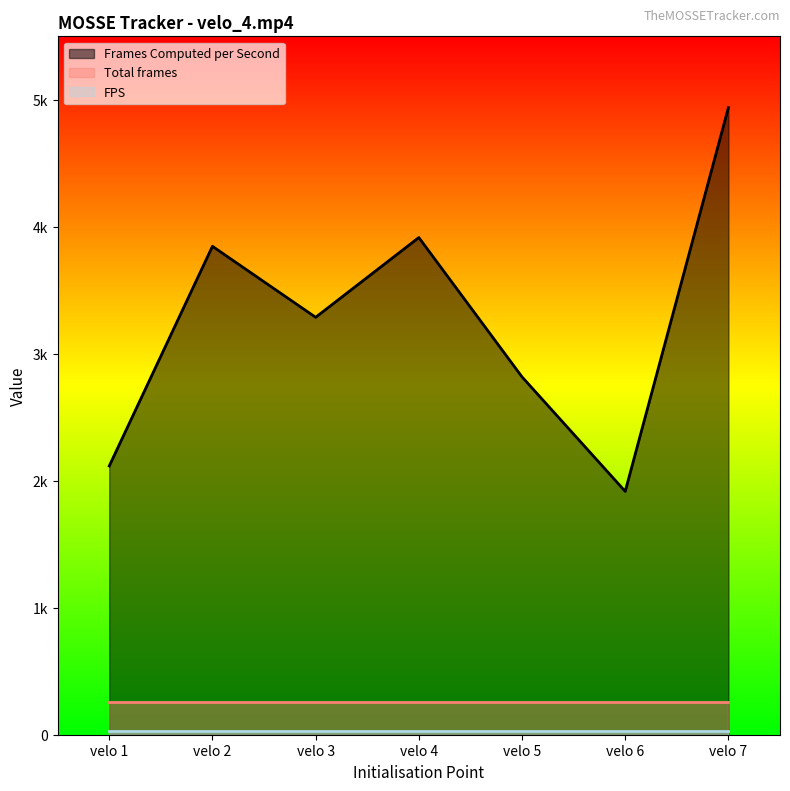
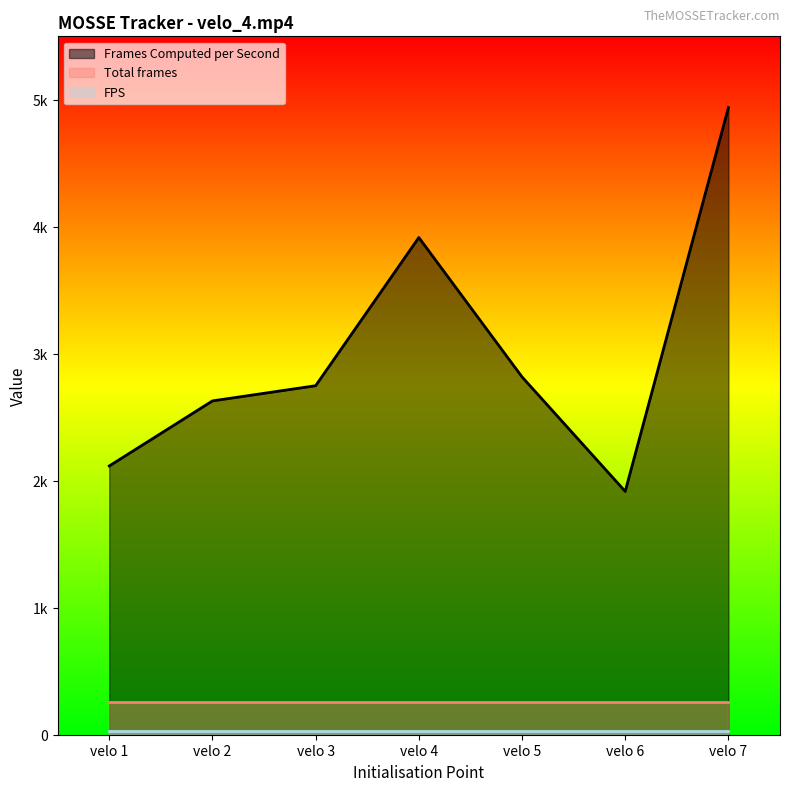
  {
    "Frames Computed per Second": {
      "velo 1": 2120,
-     "velo 2": 3850,
-     "velo 3": 3290,
+     "velo 2": 2630,
+     "velo 3": 2750,
      "velo 4": 3920,
      "velo 5": 2820,
      "velo 6": 1920,
      "velo 7": 4940
    },
    "Total frames": {
      "velo 1": 260,
      "velo 2": 260,
      "velo 3": 260,
      "velo 4": 260,
      "velo 5": 260,
      "velo 6": 260,
      "velo 7": 260
    },
    "FPS": {
      "velo 1": 30,
      "velo 2": 30,
      "velo 3": 30,
      "velo 4": 30,
      "velo 5": 30,
      "velo 6": 30,
      "velo 7": 30
    }
  }
